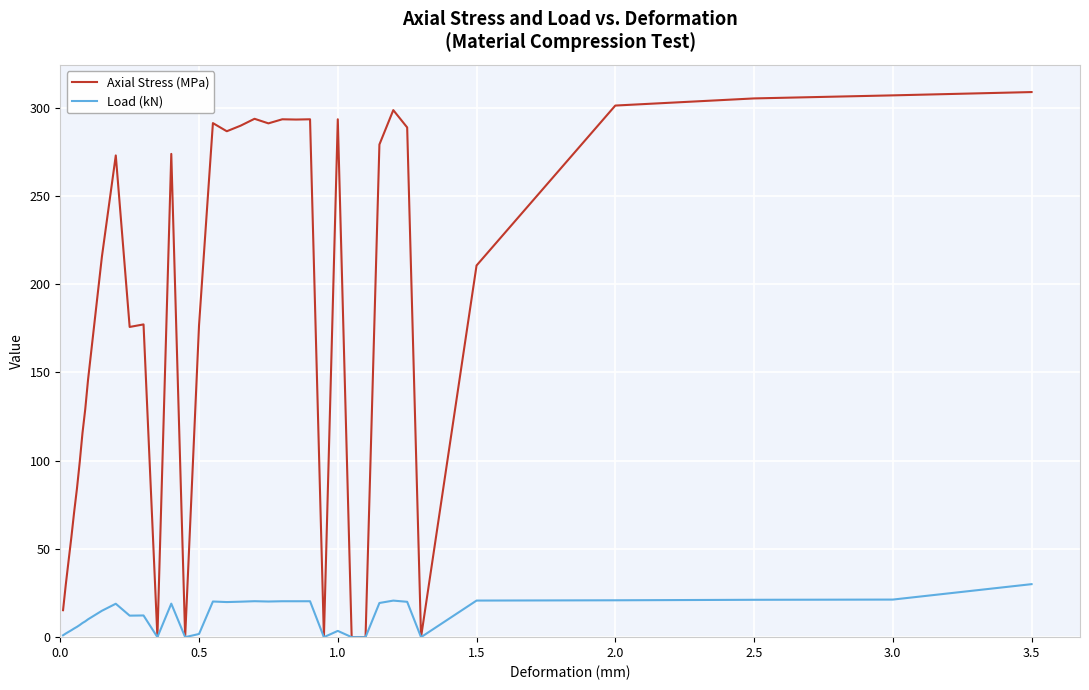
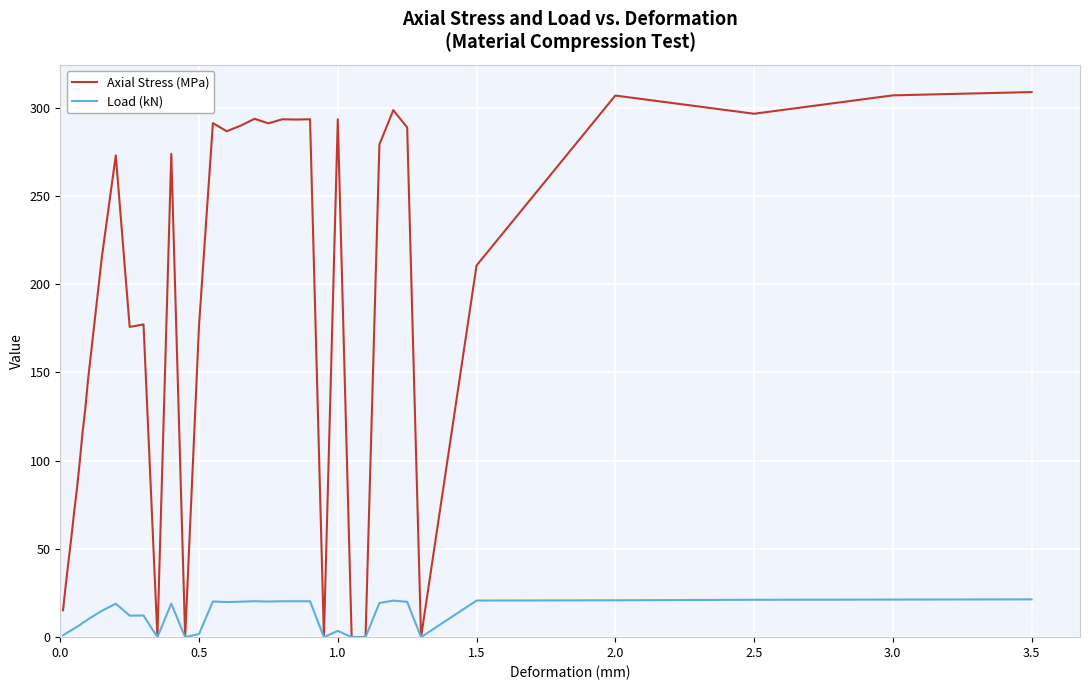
  {
    "Axial Stress (MPa)": {
      "0.5": 177,
      "1.0": 293,
      "1.5": 211,
-     "2.0": 301,
-     "2.5": 305,
+     "2.0": 307,
+     "2.5": 297,
      "3.0": 307,
      "3.5": 309
    },
    "Load (kN)": {
      "0.5": 2,
      "1.0": 4,
      "1.5": 21,
      "2.0": 21,
      "2.5": 21,
      "3.0": 21,
-     "3.5": 30
+     "3.5": 21
    }
  }
